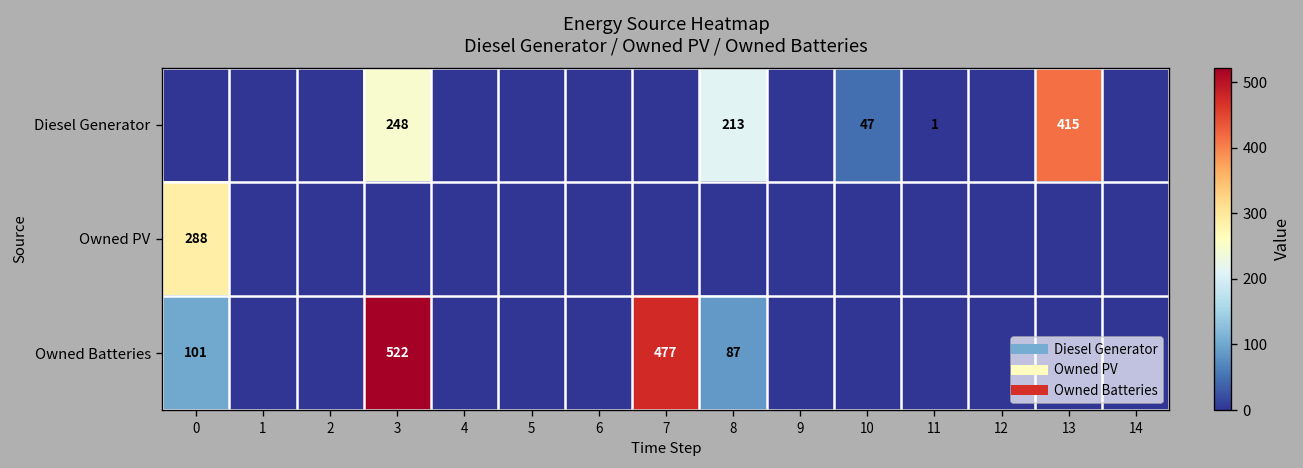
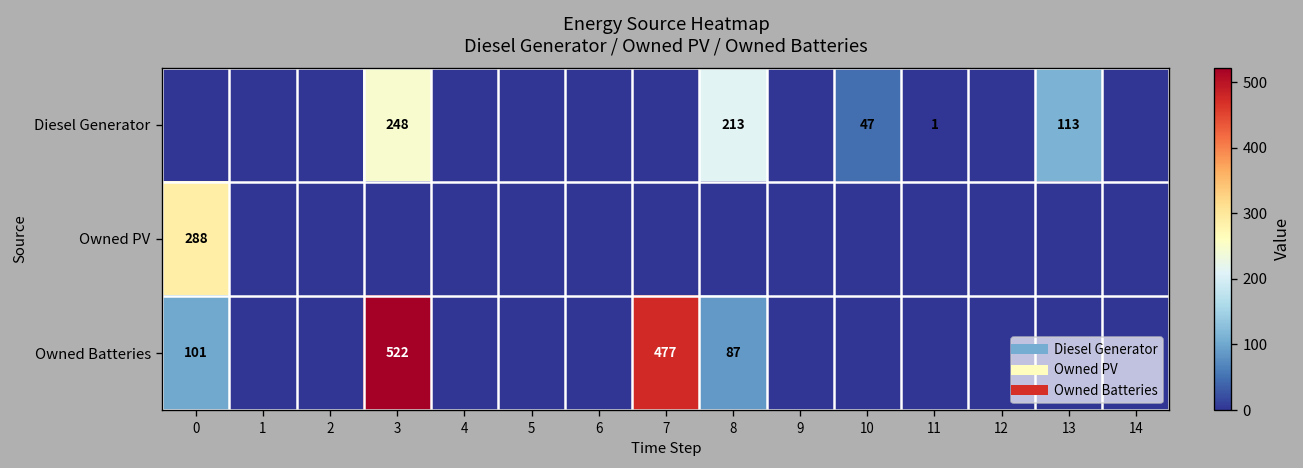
  {
    "Diesel Generator": {
      "3": 248,
      "8": 213,
      "10": 47,
      "11": 1,
-     "13": 415
+     "13": 113
    },
    "Owned PV": {
      "0": 288
    },
    "Owned Batteries": {
      "0": 101,
      "3": 522,
      "7": 477,
      "8": 87
    }
  }
